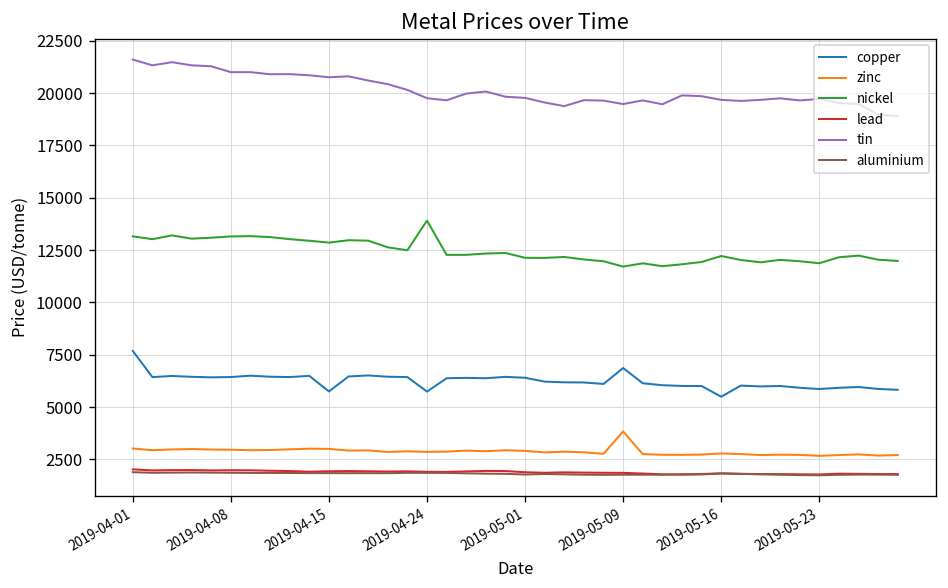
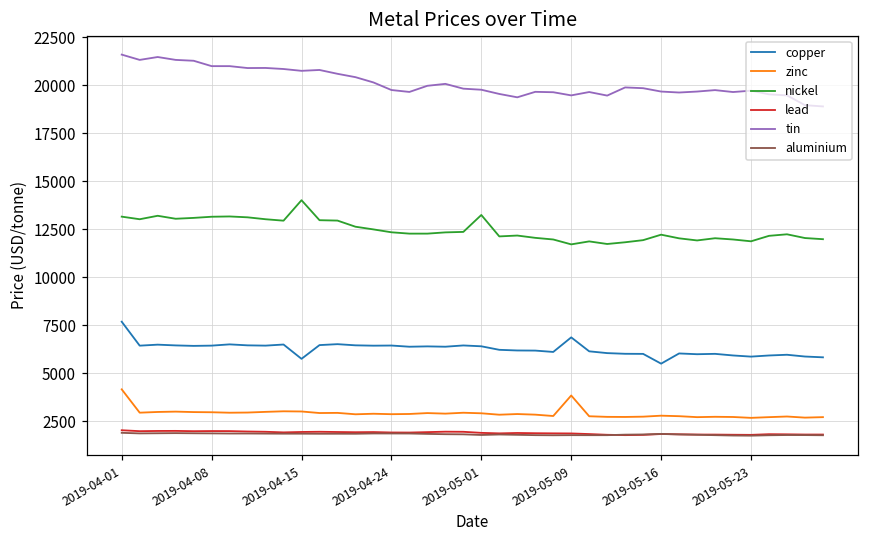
  {
    "copper": {
      "2019-04-01": 7700,
      "2019-04-08": 6400,
      "2019-04-15": 5700,
-     "2019-04-24": 5700,
+     "2019-04-24": 6400,
      "2019-05-01": 6400,
      "2019-05-09": 6900,
      "2019-05-16": 5500,
      "2019-05-23": 5900
    },
    "zinc": {
-     "2019-04-01": 3000,
+     "2019-04-01": 4200,
      "2019-04-08": 3000,
      "2019-04-15": 3000,
      "2019-04-24": 2900,
      "2019-05-01": 2900,
      "2019-05-09": 3800,
      "2019-05-16": 2800,
      "2019-05-23": 2700
    },
    "nickel": {
      "2019-04-01": 13200,
      "2019-04-08": 13200,
-     "2019-04-15": 12900,
-     "2019-04-24": 13900,
-     "2019-05-01": 12100,
+     "2019-04-15": 14000,
+     "2019-04-24": 12300,
+     "2019-05-01": 13200,
      "2019-05-09": 11700,
      "2019-05-16": 12200,
      "2019-05-23": 11900
    },
    "tin": {
      "2019-04-01": 21600,
      "2019-04-08": 21000,
      "2019-04-15": 20800,
      "2019-04-24": 19800,
      "2019-05-01": 19800,
      "2019-05-09": 19500,
      "2019-05-16": 19700
    }
  }
